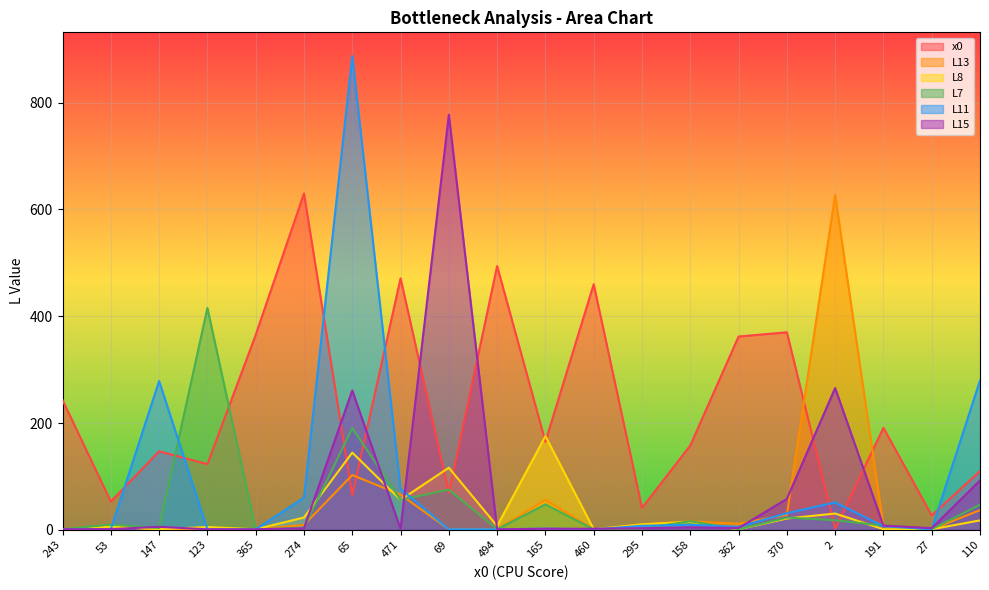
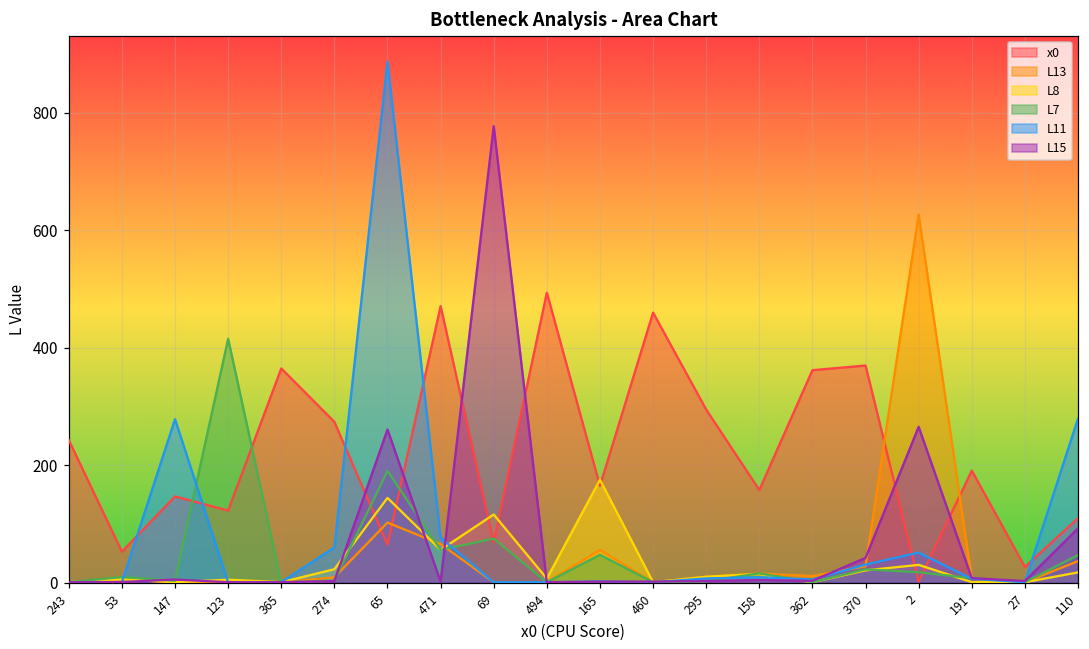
  {
    "x0": {
      "243": 240,
      "53": 50,
      "147": 150,
      "123": 120,
      "365": 370,
-     "274": 630,
+     "274": 270,
      "65": 70,
      "471": 470,
      "69": 70,
      "494": 490,
      "165": 170,
      "460": 460,
-     "295": 40,
+     "295": 300,
      "158": 160,
      "362": 360,
      "370": 370,
      "2": 0,
      "191": 190,
      "27": 30,
      "110": 110
    },
    "L7": {
      "123": 420,
      "65": 190,
      "69": 80,
      "165": 50,
      "2": 20,
      "110": 50
    },
    "L11": {
      "147": 280,
      "274": 60,
      "65": 890,
      "471": 80,
      "158": 10,
      "2": 50,
      "110": 280
    },
    "L15": {
      "65": 260,
      "471": 0,
      "69": 780,
      "158": 0,
-     "370": 60,
+     "370": 40,
      "2": 270,
      "110": 90
    }
  }
